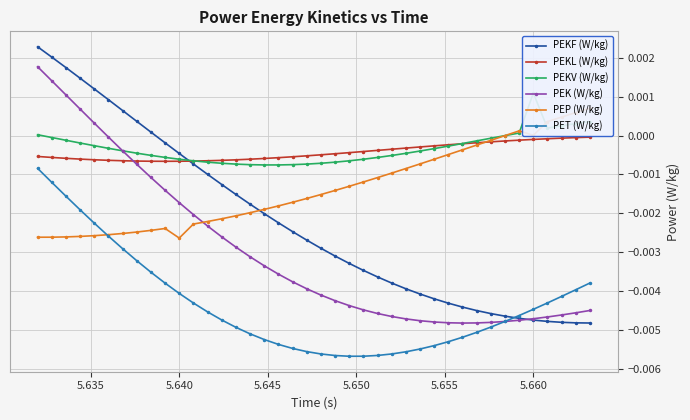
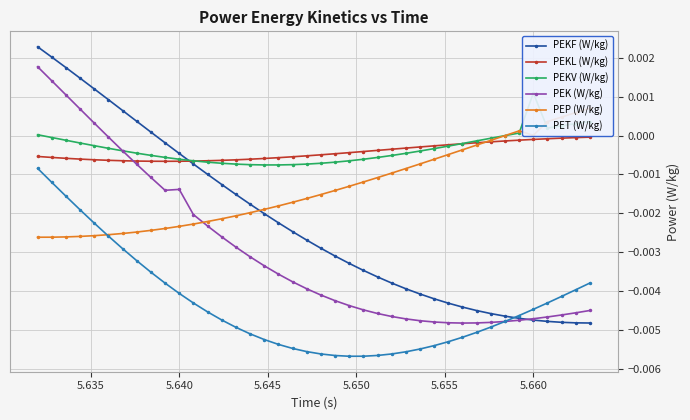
  {
    "PEKL (W/kg)": {
      "5.660": -0.0001
    },
    "PEK (W/kg)": {
-     "5.640": -0.0017
+     "5.640": -0.0014
    },
    "PEP (W/kg)": {
-     "5.640": -0.0026
+     "5.640": -0.0023
    }
  }
